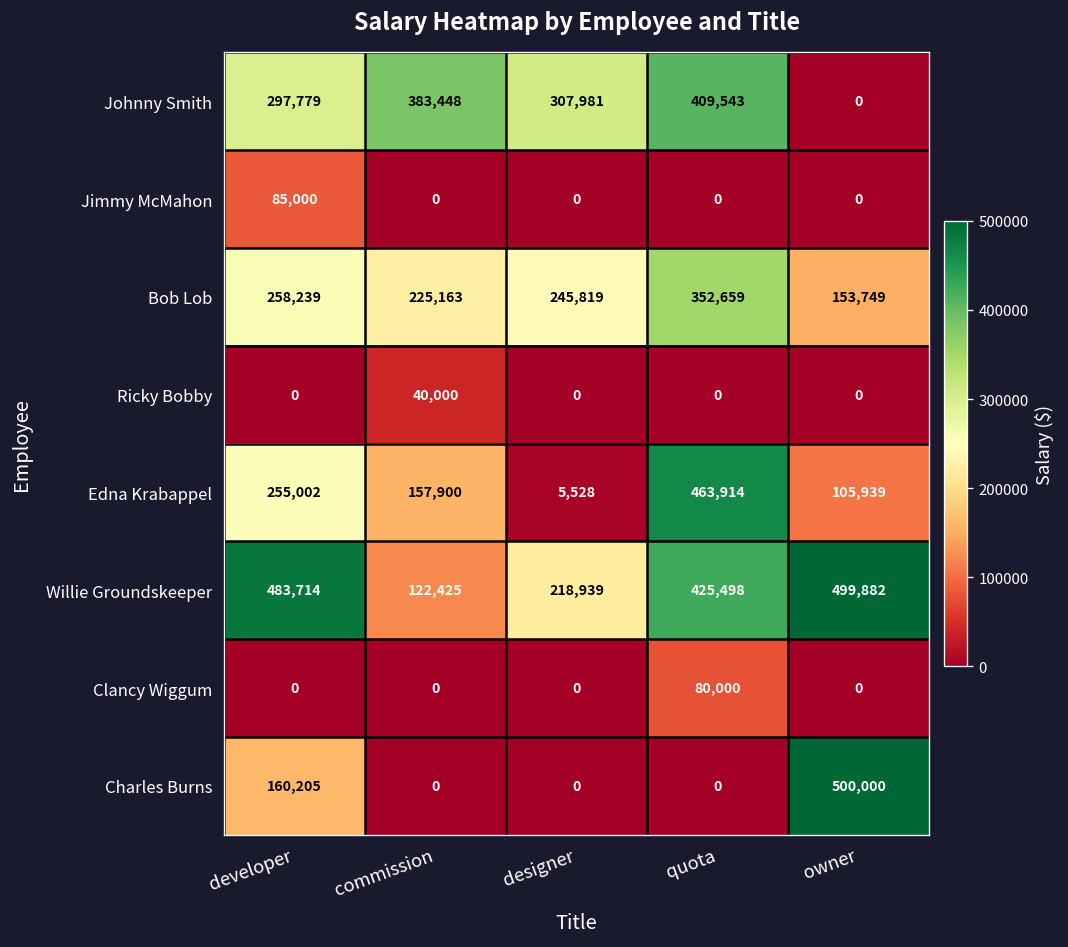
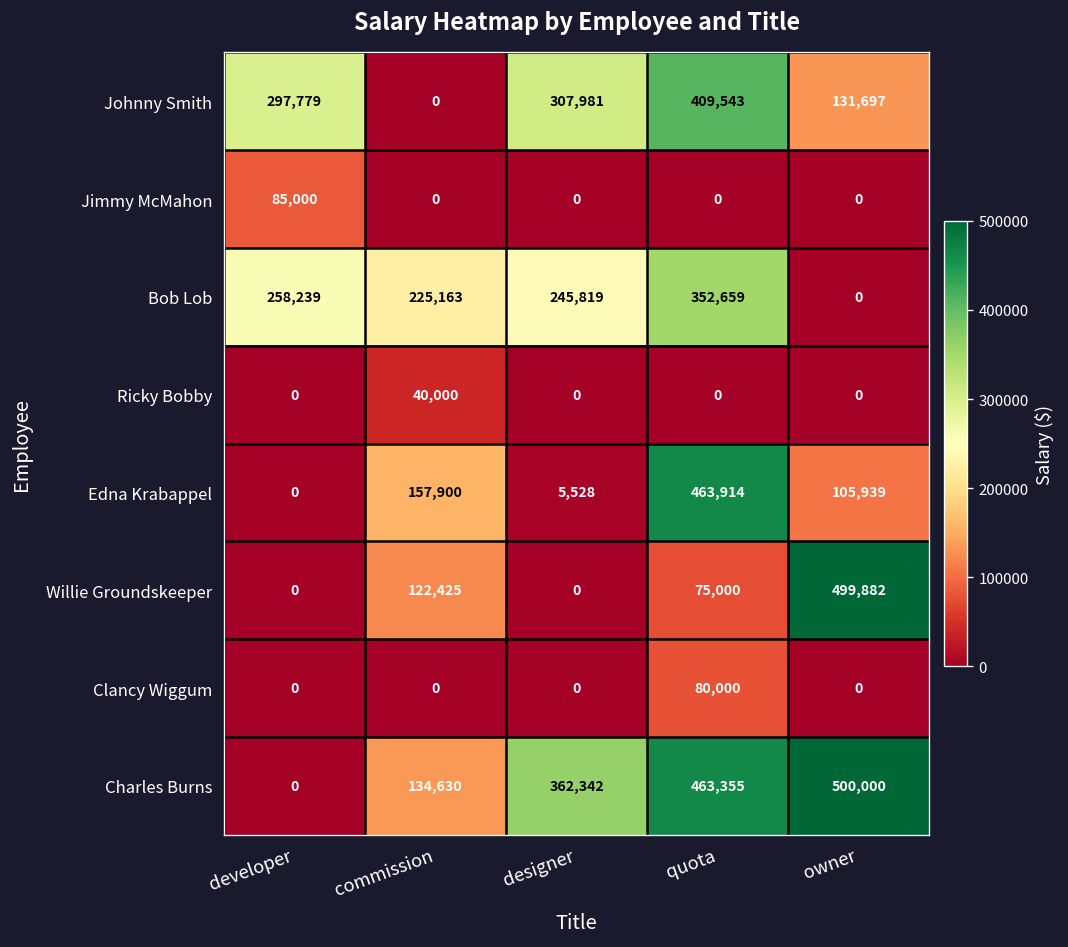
  {
    "Johnny Smith": {
      "developer": "297,779",
-     "commission": "383,448",
+     "commission": "0",
      "designer": "307,981",
      "quota": "409,543",
-     "owner": "0"
+     "owner": "131,697"
    },
    "Jimmy McMahon": {
      "developer": "85,000",
      "commission": "0",
      "designer": "0",
      "quota": "0",
      "owner": "0"
    },
    "Bob Lob": {
      "developer": "258,239",
      "commission": "225,163",
      "designer": "245,819",
      "quota": "352,659",
-     "owner": "153,749"
+     "owner": "0"
    },
    "Ricky Bobby": {
      "developer": "0",
      "commission": "40,000",
      "designer": "0",
      "quota": "0",
      "owner": "0"
    },
    "Edna Krabappel": {
-     "developer": "255,002",
+     "developer": "0",
      "commission": "157,900",
      "designer": "5,528",
      "quota": "463,914",
      "owner": "105,939"
    },
    "Willie Groundskeeper": {
-     "developer": "483,714",
+     "developer": "0",
      "commission": "122,425",
-     "designer": "218,939",
-     "quota": "425,498",
+     "designer": "0",
+     "quota": "75,000",
      "owner": "499,882"
    },
    "Clancy Wiggum": {
      "developer": "0",
      "commission": "0",
      "designer": "0",
      "quota": "80,000",
      "owner": "0"
    },
    "Charles Burns": {
-     "developer": "160,205",
-     "commission": "0",
-     "designer": "0",
-     "quota": "0",
+     "developer": "0",
+     "commission": "134,630",
+     "designer": "362,342",
+     "quota": "463,355",
      "owner": "500,000"
    }
  }
